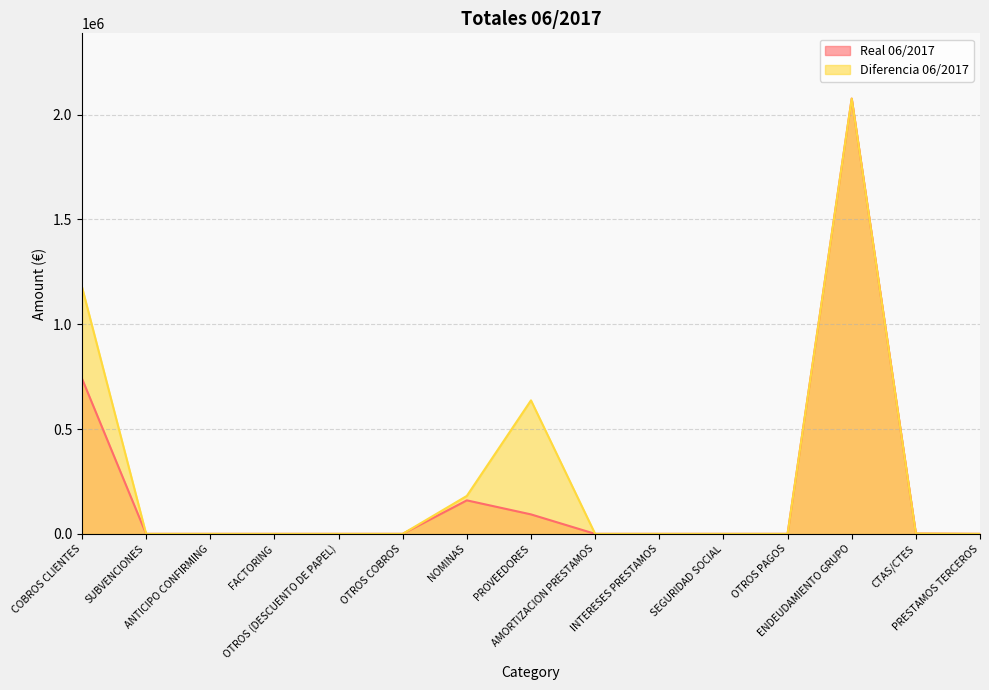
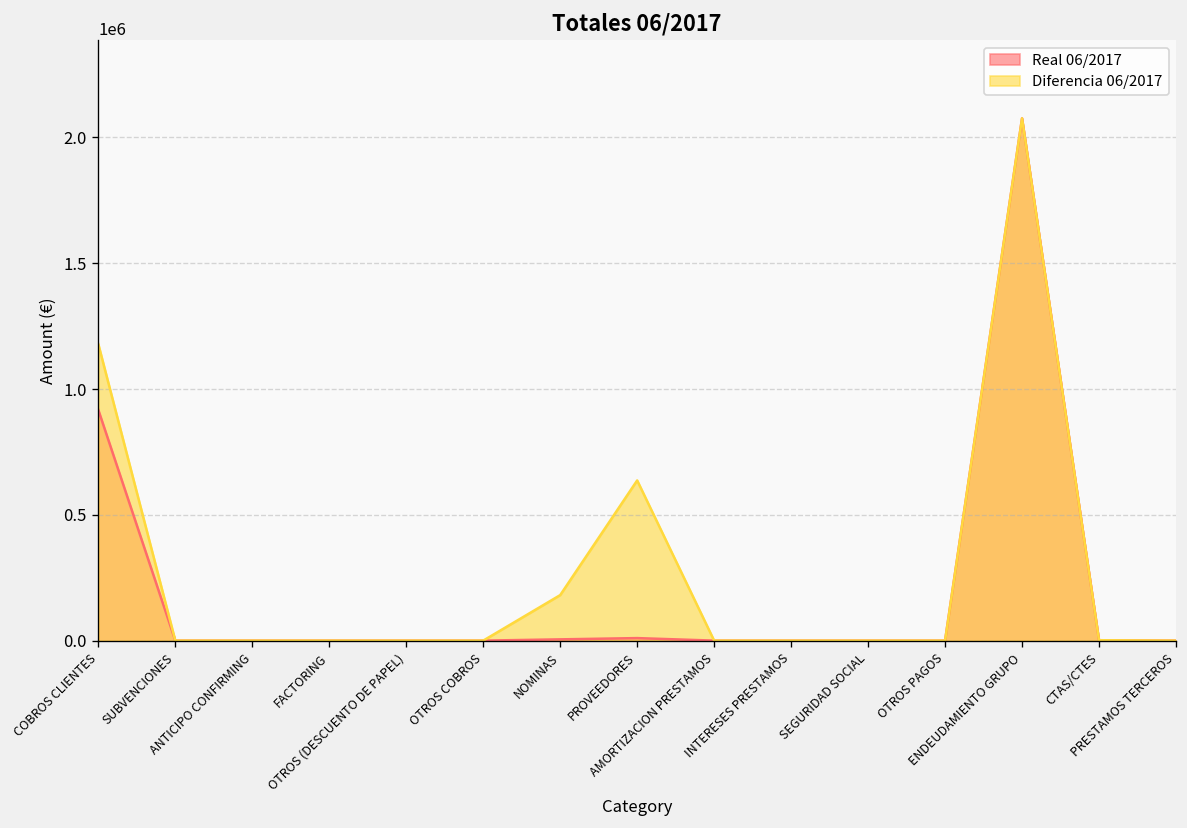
  {
    "Real 06/2017": {
-     "COBROS CLIENTES": 740000,
-     "NOMINAS": 160000,
-     "PROVEEDORES": 90000
+     "COBROS CLIENTES": 920000,
+     "NOMINAS": 10000,
+     "PROVEEDORES": 10000
    },
    "Diferencia 06/2017": {
      "COBROS CLIENTES": 1180000,
      "NOMINAS": 180000,
      "PROVEEDORES": 640000
    }
  }
